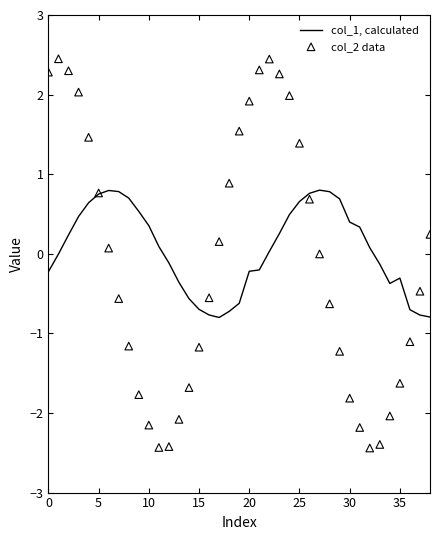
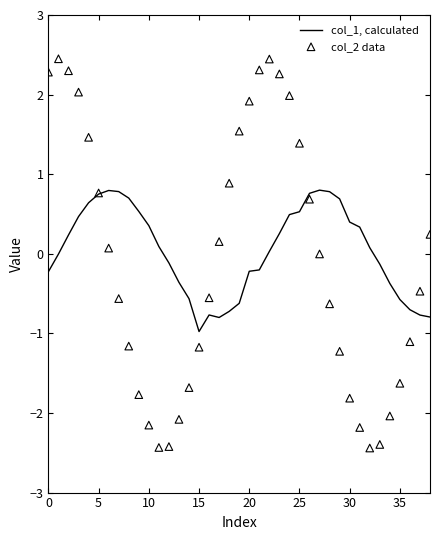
  {
    "col_1, calculated": {
      "0": -0.2,
      "10": 0.4,
-     "15": -0.7,
+     "15": -1.0,
      "20": -0.2,
-     "25": 0.7,
+     "25": 0.5,
      "30": 0.4,
-     "35": -0.3
+     "35": -0.6
    }
  }
